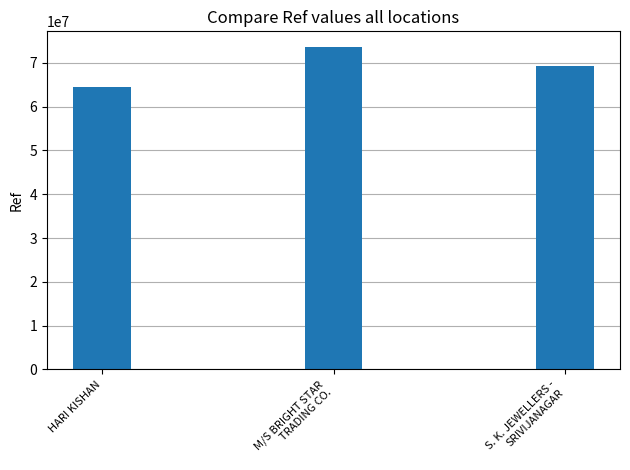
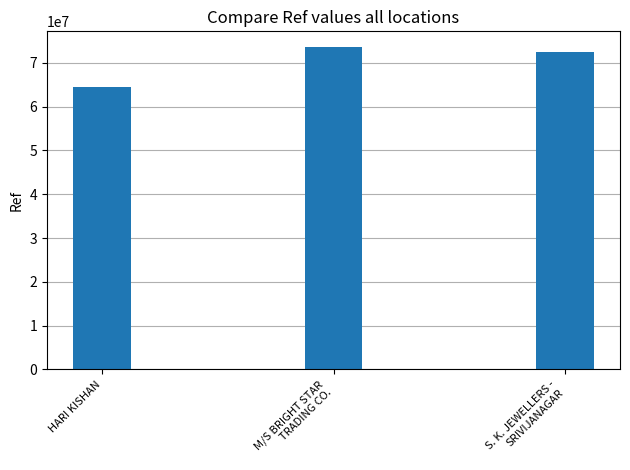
  {
    "HARI KISHAN": 64000000,
    "M/S BRIGHT STAR TRADING CO.": 74000000,
-   "S. K. JEWELLERS - SRIVIJANAGAR": 69000000
+   "S. K. JEWELLERS - SRIVIJANAGAR": 72000000
  }
